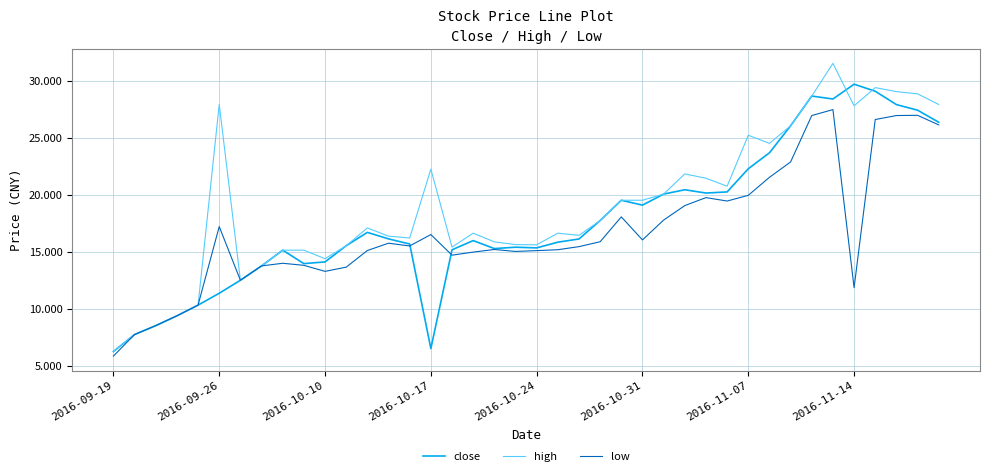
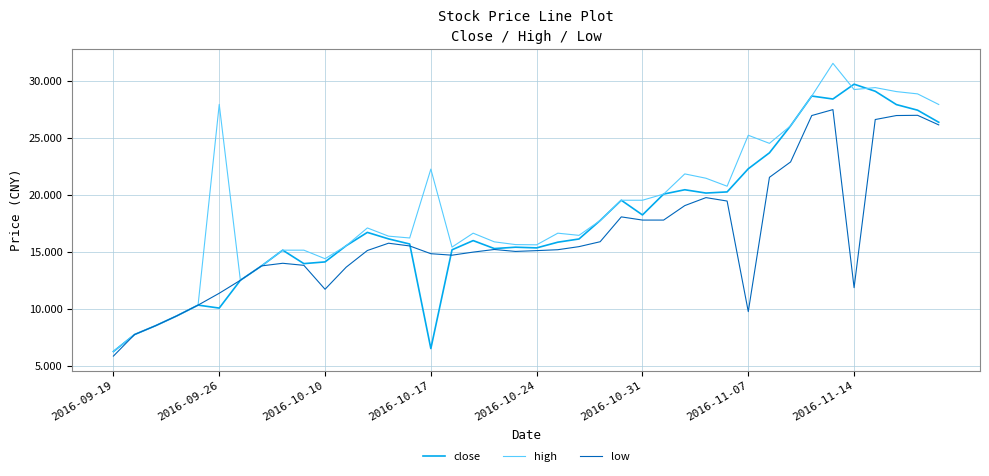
  {
    "close": {
-     "2016-09-26": 11.4,
+     "2016-09-26": 10.1,
      "2016-10-10": 14.2,
      "2016-10-17": 6.6,
      "2016-10-24": 15.4,
-     "2016-10-31": 19.1,
+     "2016-10-31": 18.3,
      "2016-11-07": 22.3,
      "2016-11-14": 29.8
    },
    "high": {
      "2016-09-26": 28.0,
      "2016-10-10": 14.4,
      "2016-10-17": 22.3,
      "2016-10-24": 15.7,
      "2016-10-31": 19.6,
      "2016-11-07": 25.3,
-     "2016-11-14": 27.9
+     "2016-11-14": 29.3
    },
    "low": {
      "2016-09-19": 5.9,
-     "2016-09-26": 17.3,
-     "2016-10-10": 13.3,
-     "2016-10-17": 16.6,
+     "2016-09-26": 11.4,
+     "2016-10-10": 11.8,
+     "2016-10-17": 14.9,
      "2016-10-24": 15.2,
-     "2016-10-31": 16.1,
-     "2016-11-07": 20.0,
+     "2016-10-31": 17.8,
+     "2016-11-07": 9.8,
      "2016-11-14": 11.9
    }
  }
